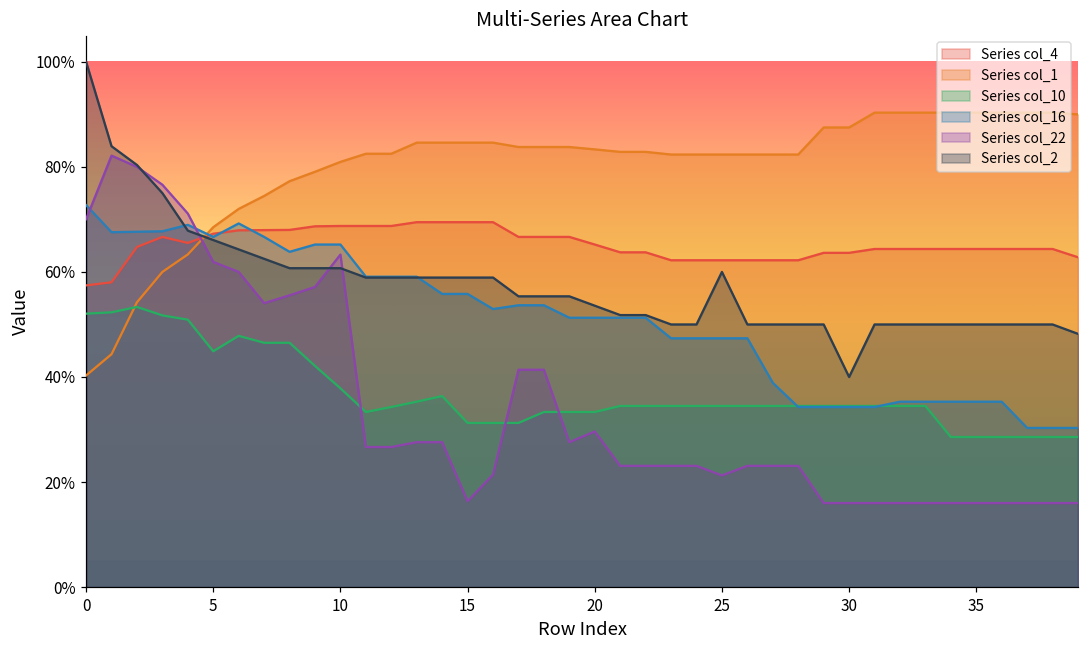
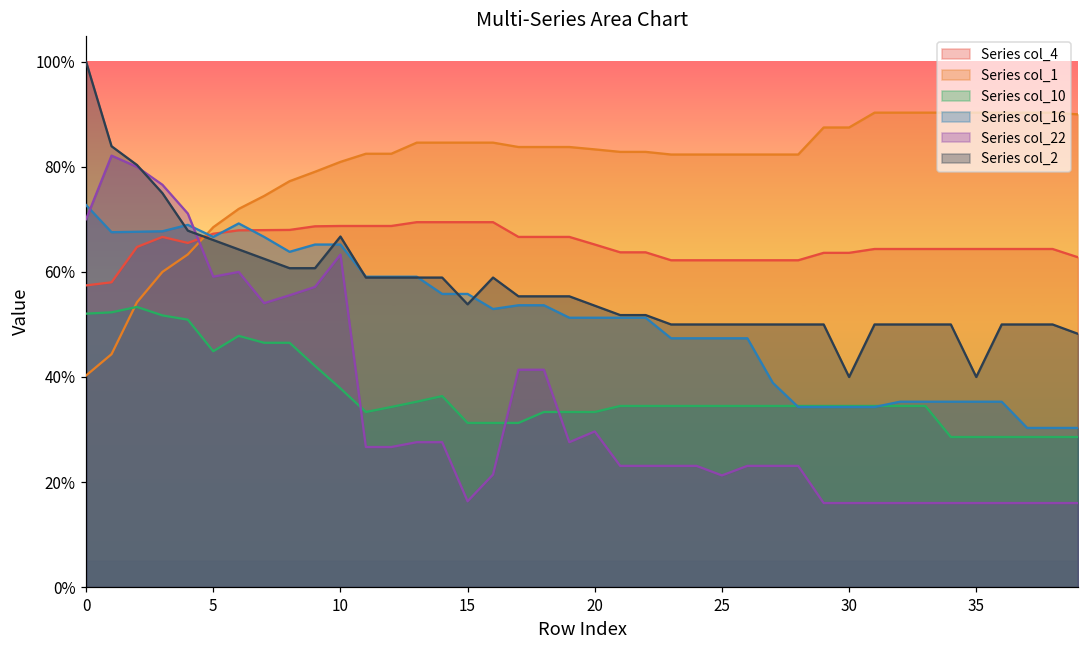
  {
    "Series col_22": {
      "0": "70%",
-     "5": "62%",
+     "5": "59%",
      "10": "63%",
      "15": "16%",
      "20": "30%",
      "25": "21%",
      "30": "16%",
      "35": "16%"
    },
    "Series col_2": {
      "0": "100%",
      "5": "66%",
-     "10": "61%",
-     "15": "59%",
+     "10": "67%",
+     "15": "54%",
      "20": "54%",
-     "25": "60%",
+     "25": "50%",
      "30": "40%",
-     "35": "50%"
+     "35": "40%"
    }
  }
